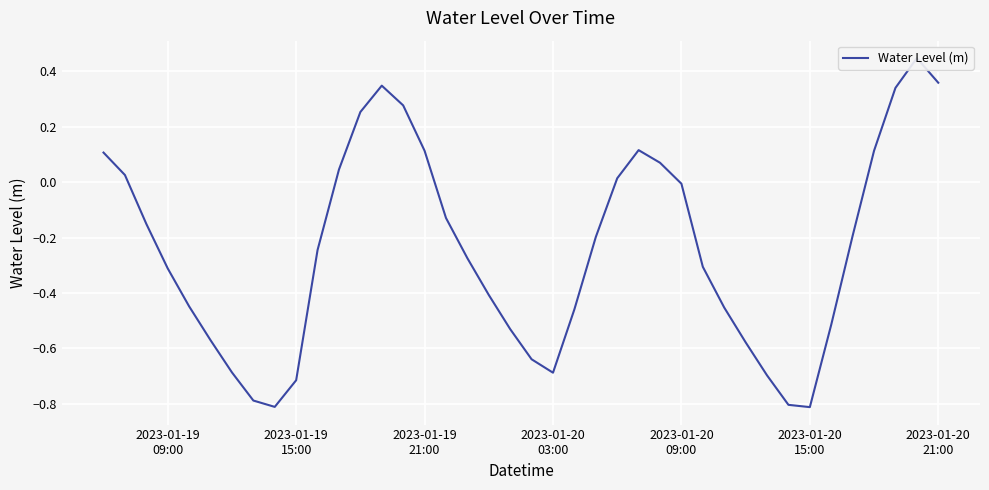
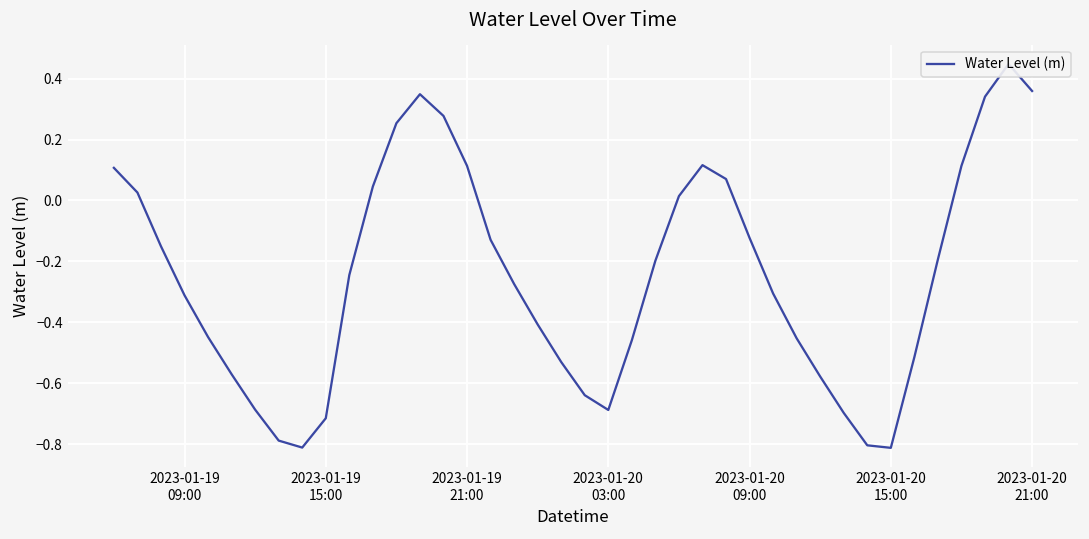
  {
    "2023-01-19 09:00": -0.31,
    "2023-01-19 15:00": -0.72,
    "2023-01-19 21:00": 0.11,
    "2023-01-20 03:00": -0.69,
-   "2023-01-20 09:00": -0.01,
+   "2023-01-20 09:00": -0.12,
    "2023-01-20 15:00": -0.81,
    "2023-01-20 21:00": 0.36
  }
